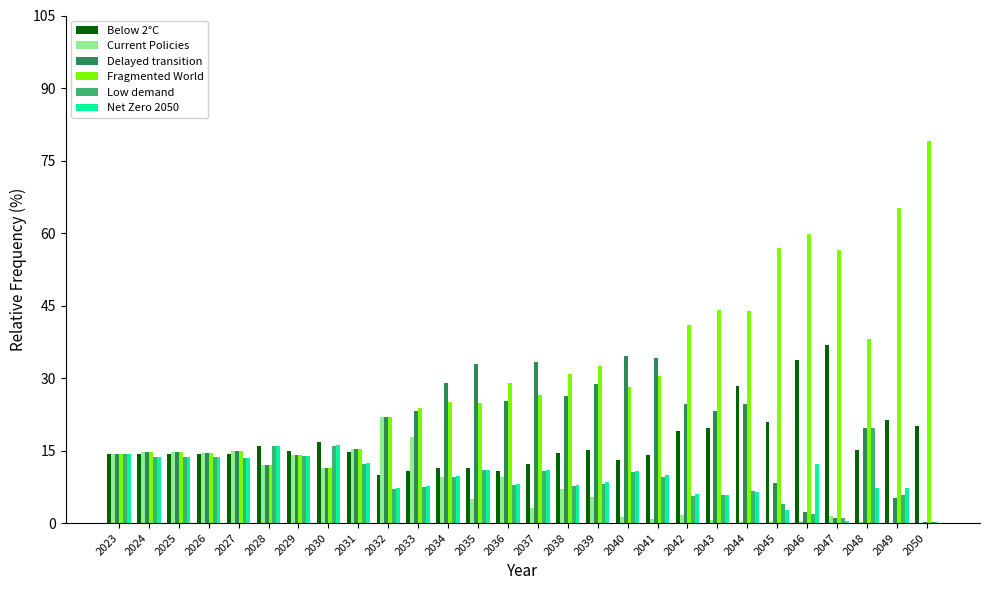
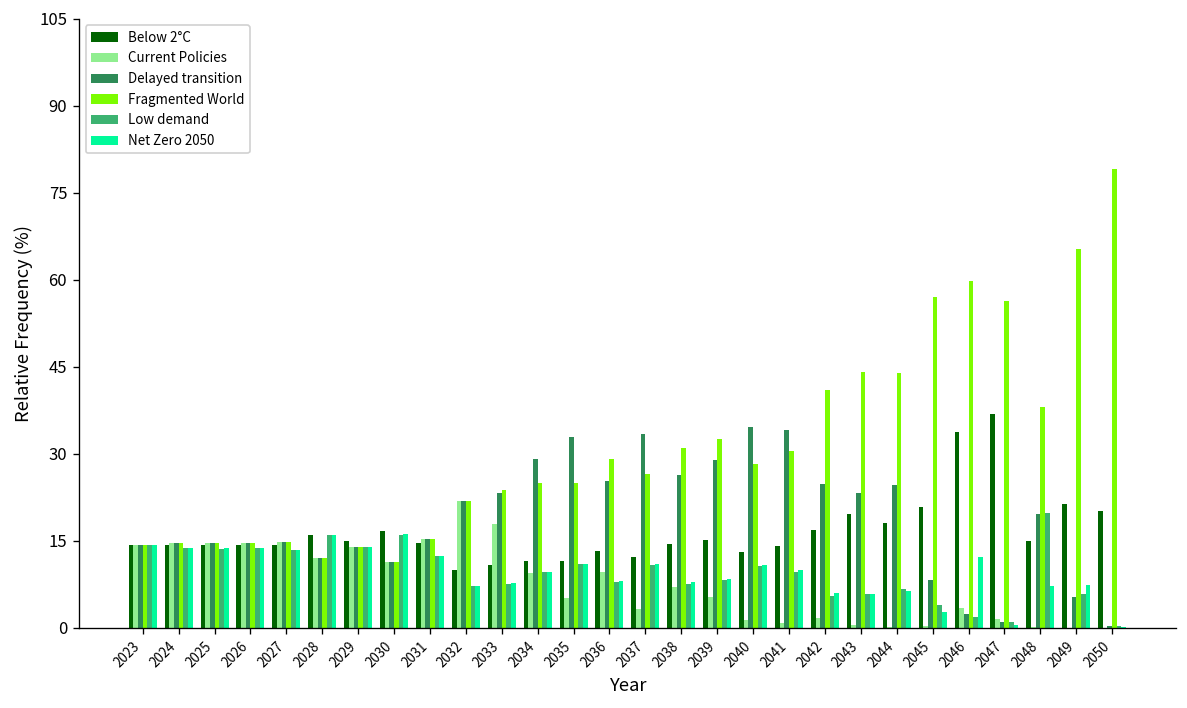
  {
    "Below 2°C": {
      "2023": 14,
      "2024": 14,
      "2025": 14,
      "2026": 14,
      "2027": 14,
      "2028": 16,
      "2029": 15,
      "2030": 17,
      "2031": 15,
      "2032": 10,
      "2033": 11,
      "2034": 11,
      "2035": 11,
-     "2036": 11,
+     "2036": 13,
      "2037": 12,
      "2038": 14,
      "2039": 15,
      "2040": 13,
      "2041": 14,
-     "2042": 19,
+     "2042": 17,
      "2043": 20,
-     "2044": 28,
+     "2044": 18,
      "2045": 21,
      "2046": 34,
      "2047": 37,
      "2048": 15,
      "2049": 21,
      "2050": 20
    },
    "Current Policies": {
      "2023": 14,
      "2024": 15,
      "2025": 15,
      "2026": 15,
      "2027": 15,
      "2028": 12,
      "2029": 14,
      "2030": 11,
      "2031": 15,
      "2032": 22,
      "2033": 18,
      "2034": 9,
      "2035": 5,
      "2036": 10,
      "2037": 3,
      "2038": 7,
      "2039": 5,
      "2040": 1,
      "2041": 1,
      "2042": 2,
      "2043": 1,
-     "2046": 0,
+     "2046": 3,
      "2047": 1
    },
    "Fragmented World": {
      "2023": 14,
      "2024": 15,
      "2025": 15,
      "2026": 15,
      "2027": 15,
      "2028": 12,
      "2029": 14,
      "2030": 11,
      "2031": 15,
      "2032": 22,
      "2033": 24,
      "2034": 25,
      "2035": 25,
      "2036": 29,
      "2037": 26,
      "2038": 31,
      "2039": 33,
      "2040": 28,
      "2041": 31,
      "2042": 41,
      "2043": 44,
      "2044": 44,
      "2045": 57,
      "2046": 60,
      "2047": 56,
      "2048": 38,
      "2049": 65,
      "2050": 79
    },
    "Net Zero 2050": {
      "2023": 14,
      "2024": 14,
      "2025": 14,
      "2026": 14,
      "2027": 13,
      "2028": 16,
      "2029": 14,
      "2030": 16,
      "2031": 12,
      "2032": 7,
      "2033": 8,
      "2034": 10,
      "2035": 11,
      "2036": 8,
      "2037": 11,
      "2038": 8,
      "2039": 8,
      "2040": 11,
      "2041": 10,
      "2042": 6,
      "2043": 6,
      "2044": 6,
      "2045": 3,
      "2046": 12,
      "2048": 7,
      "2049": 7
    }
  }
